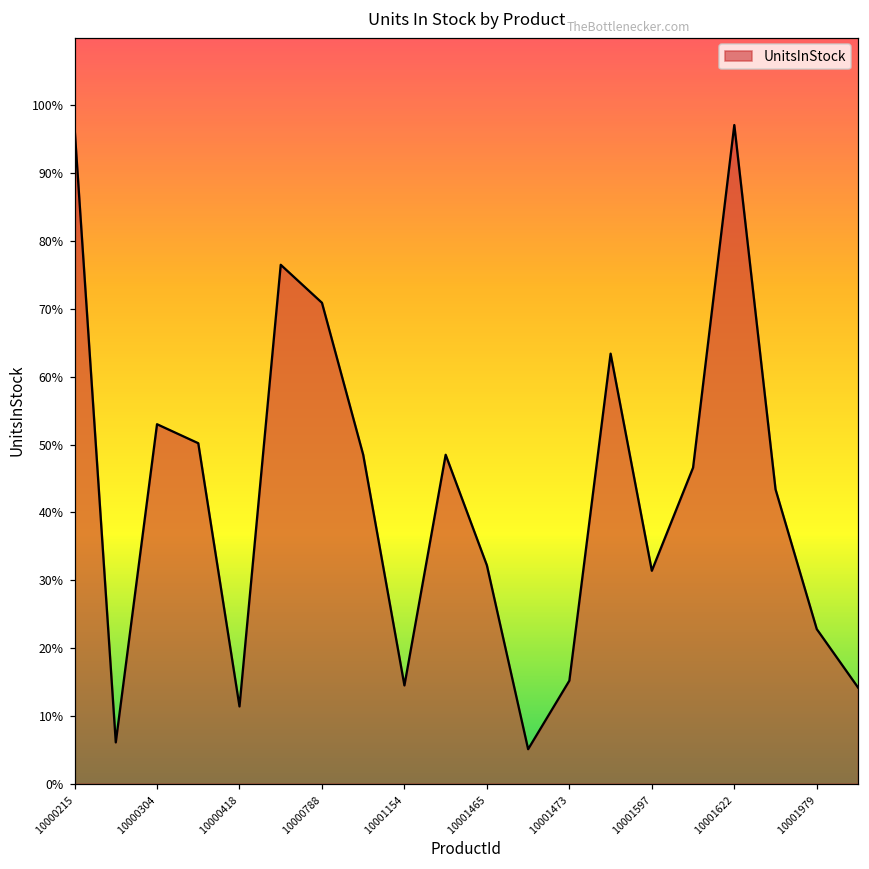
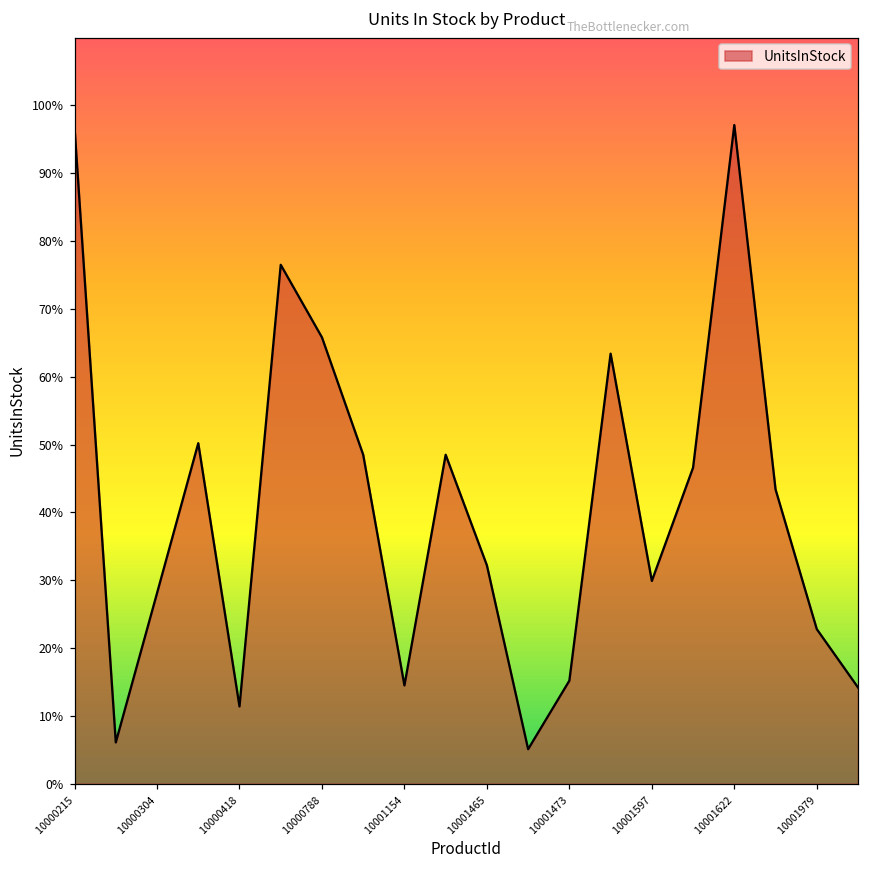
  {
    "10000215": "97%",
-   "10000304": "53%",
+   "10000304": "28%",
    "10000418": "11%",
-   "10000788": "71%",
+   "10000788": "66%",
    "10001154": "15%",
    "10001465": "32%",
    "10001473": "15%",
-   "10001597": "31%",
+   "10001597": "30%",
    "10001622": "97%",
    "10001979": "23%"
  }
